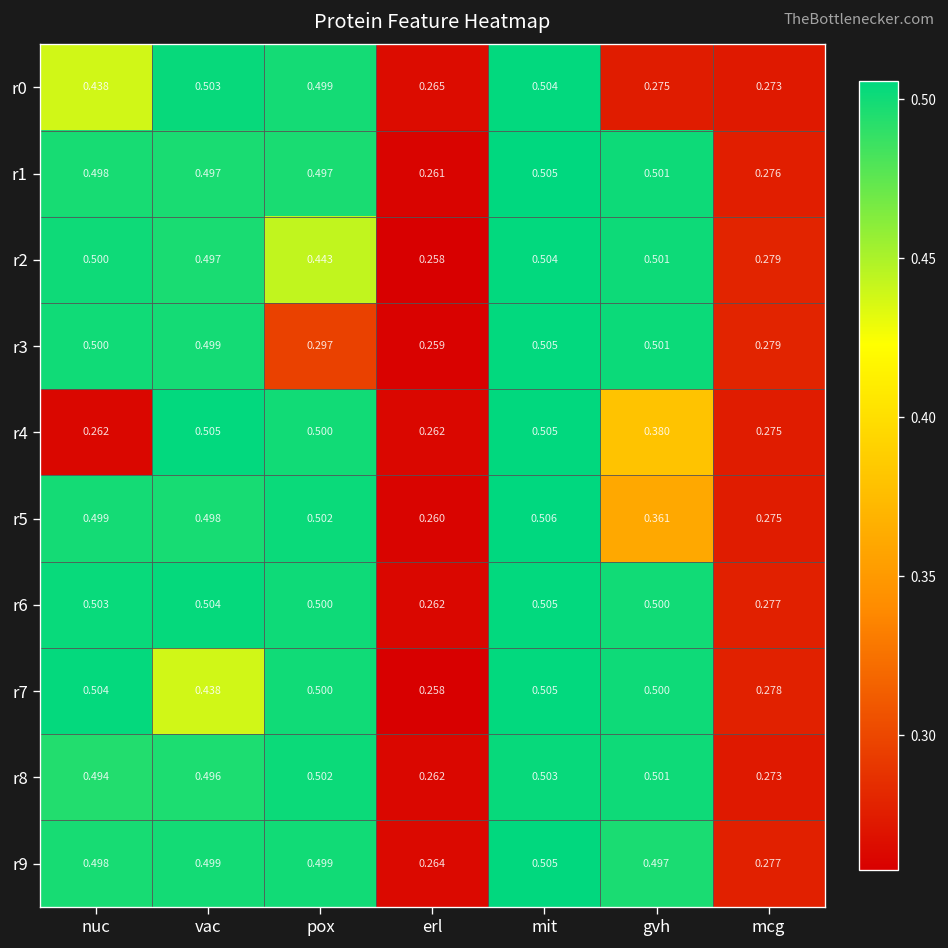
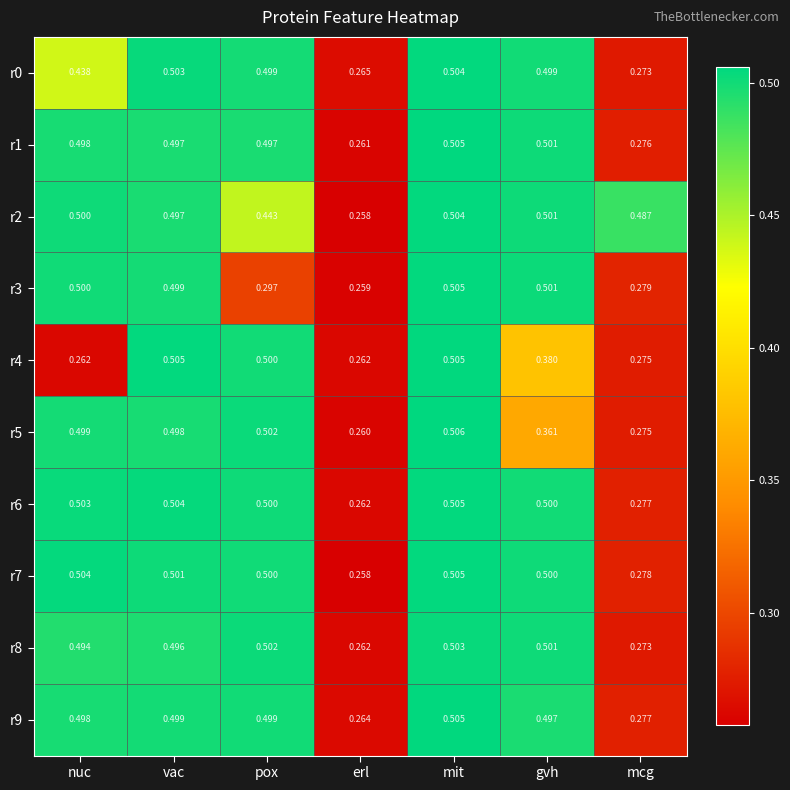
  {
    "r0": {
      "nuc": 0.438,
      "vac": 0.503,
      "pox": 0.499,
      "erl": 0.265,
      "mit": 0.504,
-     "gvh": 0.275,
+     "gvh": 0.499,
      "mcg": 0.273
    },
    "r1": {
      "nuc": 0.498,
      "vac": 0.497,
      "pox": 0.497,
      "erl": 0.261,
      "mit": 0.505,
      "gvh": 0.501,
      "mcg": 0.276
    },
    "r2": {
      "nuc": 0.500,
      "vac": 0.497,
      "pox": 0.443,
      "erl": 0.258,
      "mit": 0.504,
      "gvh": 0.501,
-     "mcg": 0.279
+     "mcg": 0.487
    },
    "r3": {
      "nuc": 0.500,
      "vac": 0.499,
      "pox": 0.297,
      "erl": 0.259,
      "mit": 0.505,
      "gvh": 0.501,
      "mcg": 0.279
    },
    "r4": {
      "nuc": 0.262,
      "vac": 0.505,
      "pox": 0.500,
      "erl": 0.262,
      "mit": 0.505,
      "gvh": 0.380,
      "mcg": 0.275
    },
    "r5": {
      "nuc": 0.499,
      "vac": 0.498,
      "pox": 0.502,
      "erl": 0.260,
      "mit": 0.506,
      "gvh": 0.361,
      "mcg": 0.275
    },
    "r6": {
      "nuc": 0.503,
      "vac": 0.504,
      "pox": 0.500,
      "erl": 0.262,
      "mit": 0.505,
      "gvh": 0.500,
      "mcg": 0.277
    },
    "r7": {
      "nuc": 0.504,
-     "vac": 0.438,
+     "vac": 0.501,
      "pox": 0.500,
      "erl": 0.258,
      "mit": 0.505,
      "gvh": 0.500,
      "mcg": 0.278
    },
    "r8": {
      "nuc": 0.494,
      "vac": 0.496,
      "pox": 0.502,
      "erl": 0.262,
      "mit": 0.503,
      "gvh": 0.501,
      "mcg": 0.273
    },
    "r9": {
      "nuc": 0.498,
      "vac": 0.499,
      "pox": 0.499,
      "erl": 0.264,
      "mit": 0.505,
      "gvh": 0.497,
      "mcg": 0.277
    }
  }
